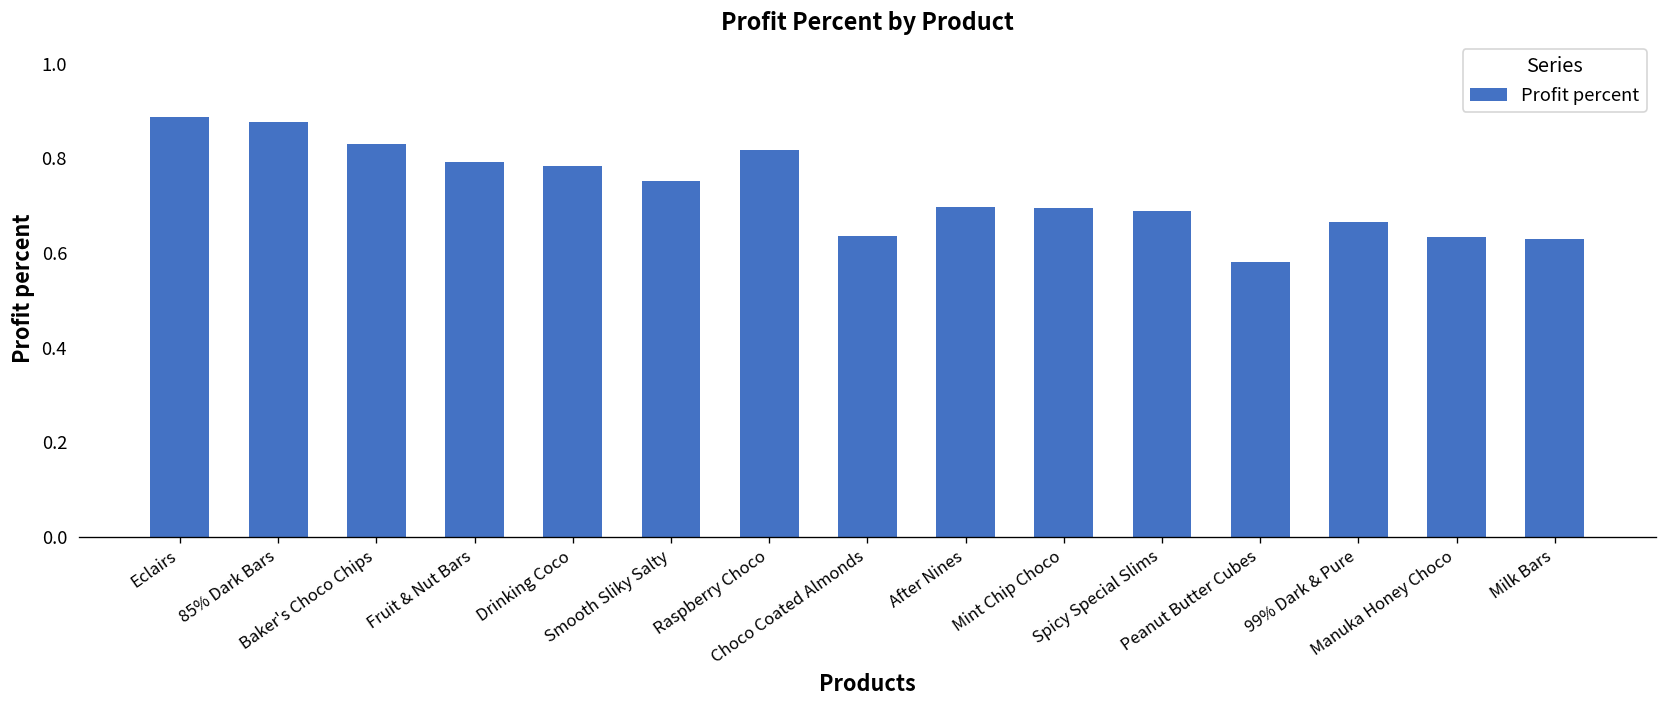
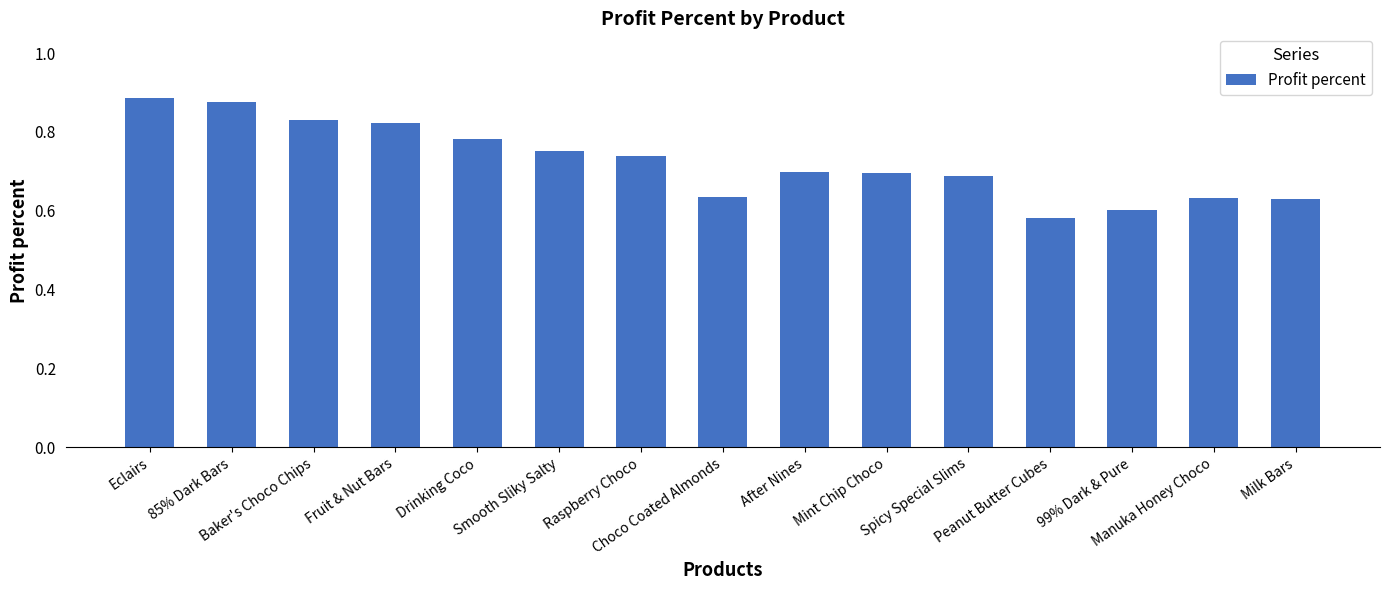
  {
    "Eclairs": 0.89,
    "85% Dark Bars": 0.88,
    "Baker's Choco Chips": 0.83,
-   "Fruit & Nut Bars": 0.79,
+   "Fruit & Nut Bars": 0.82,
    "Drinking Coco": 0.78,
    "Smooth Sliky Salty": 0.75,
-   "Raspberry Choco": 0.82,
+   "Raspberry Choco": 0.74,
    "Choco Coated Almonds": 0.64,
    "After Nines": 0.70,
    "Mint Chip Choco": 0.70,
    "Spicy Special Slims": 0.69,
    "Peanut Butter Cubes": 0.58,
-   "99% Dark & Pure": 0.67,
+   "99% Dark & Pure": 0.60,
    "Manuka Honey Choco": 0.63,
    "Milk Bars": 0.63
  }
